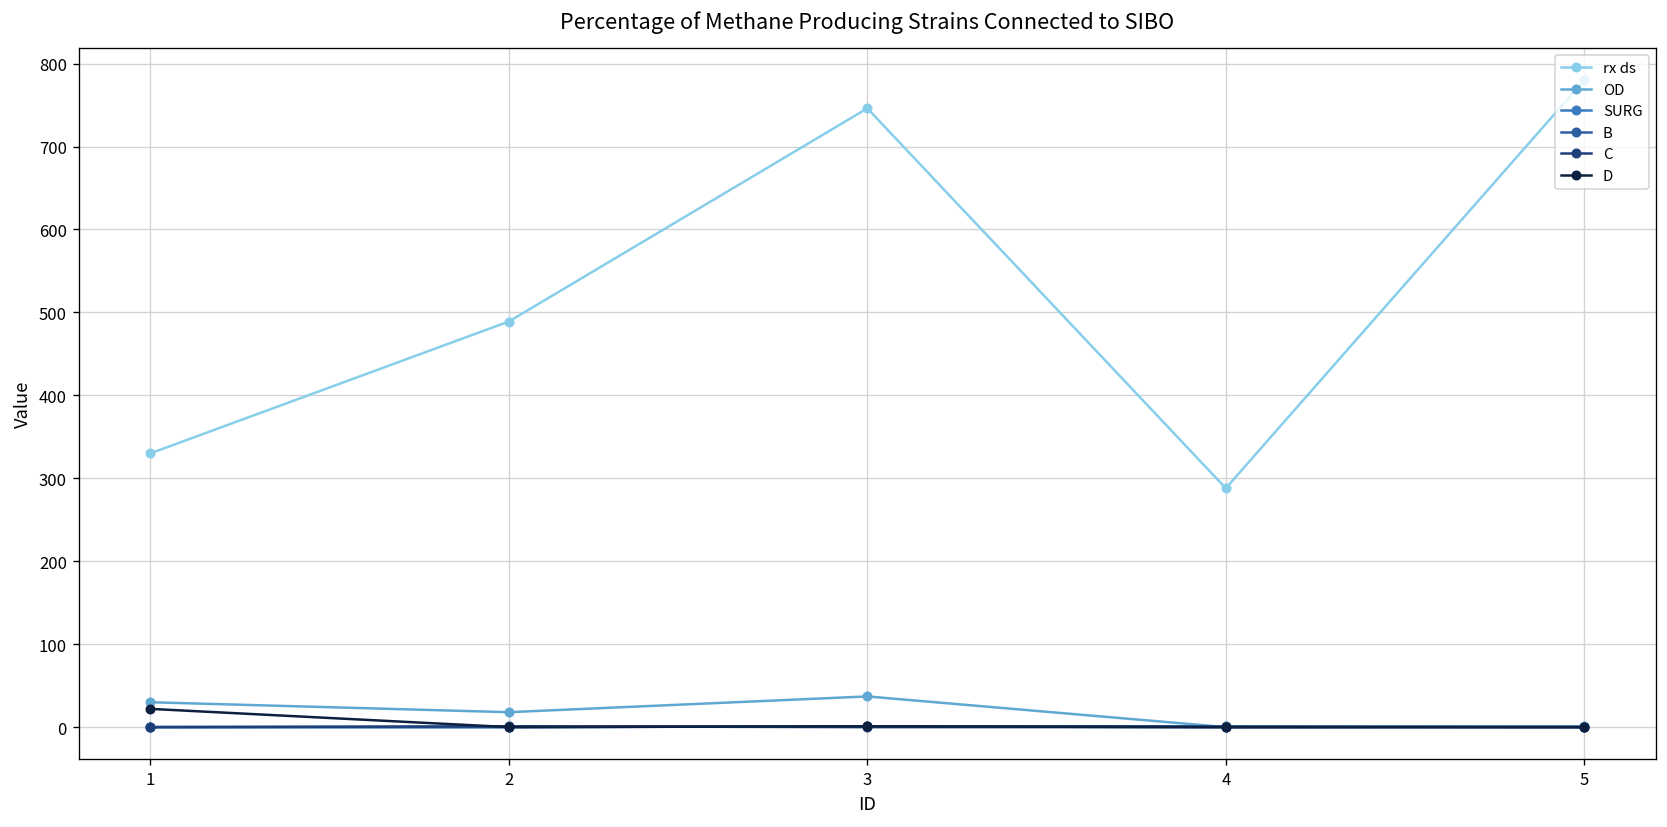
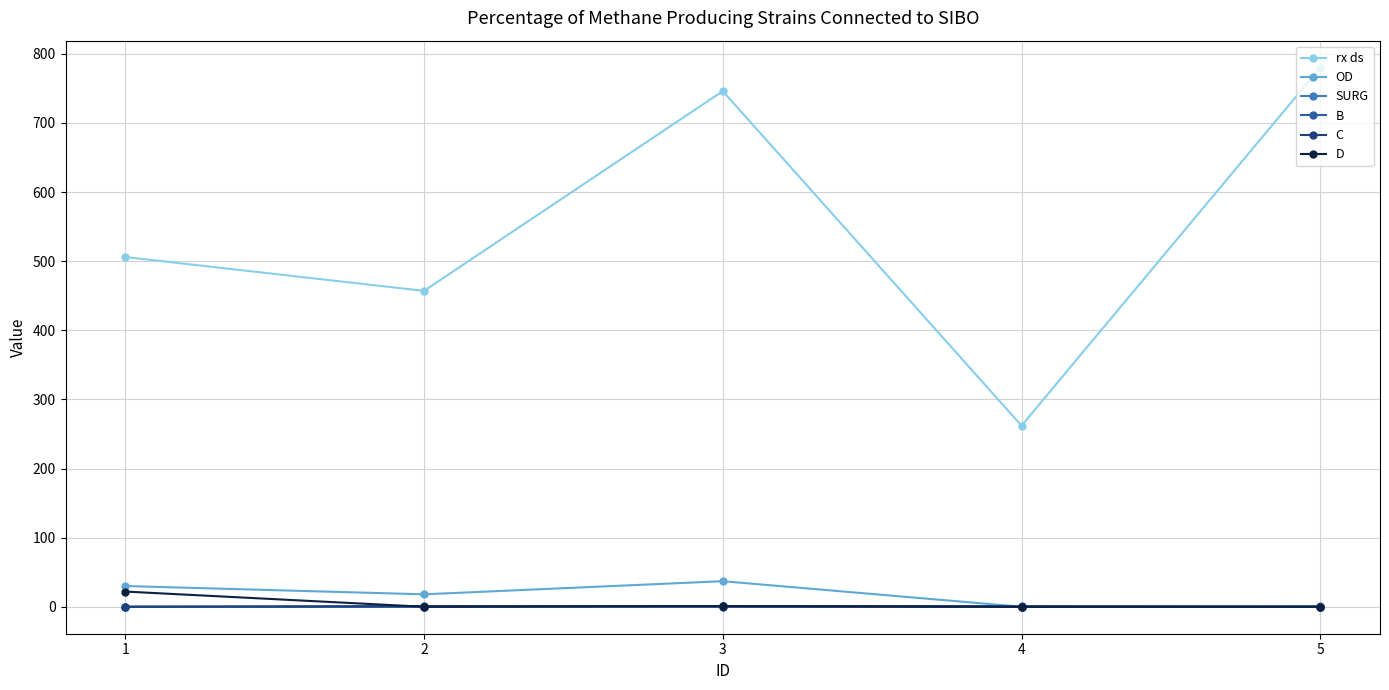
  {
    "rx ds": {
-     "1": 330,
-     "2": 490,
+     "1": 510,
+     "2": 460,
      "3": 750,
-     "4": 290
+     "4": 260
    },
    "OD": {
      "1": 30,
      "2": 20,
      "3": 40
    },
    "D": {
      "1": 20
    }
  }
